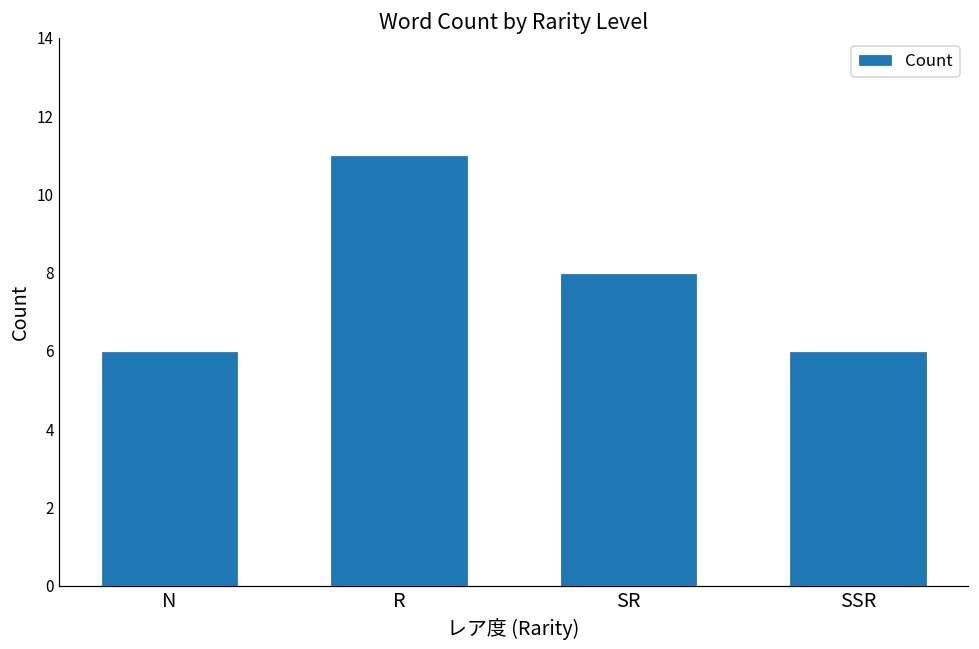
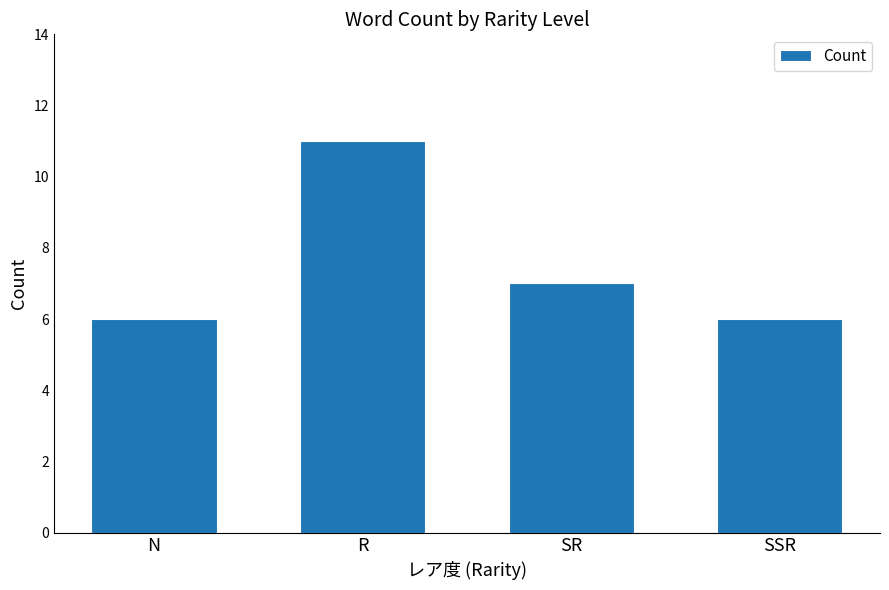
  {
    "N": 6,
    "R": 11,
-   "SR": 8,
+   "SR": 7,
    "SSR": 6
  }
